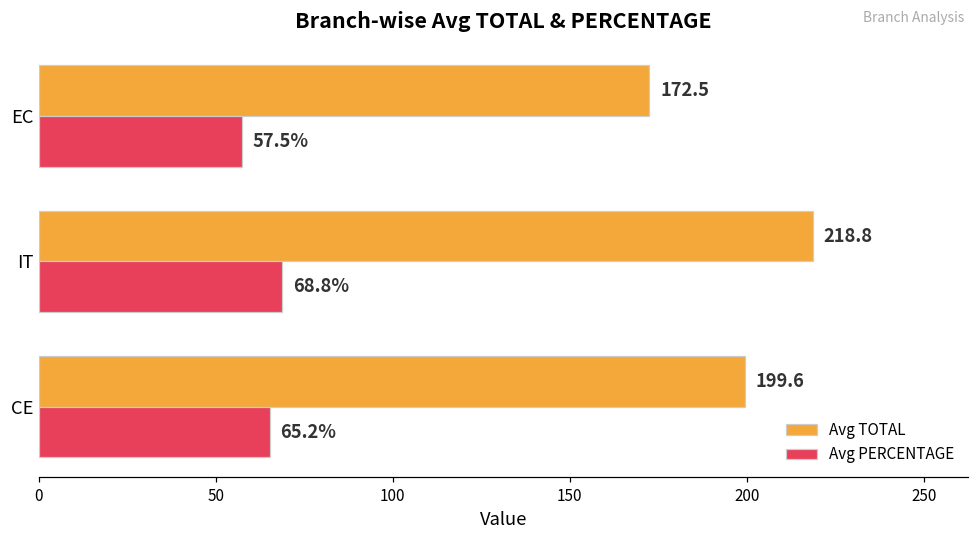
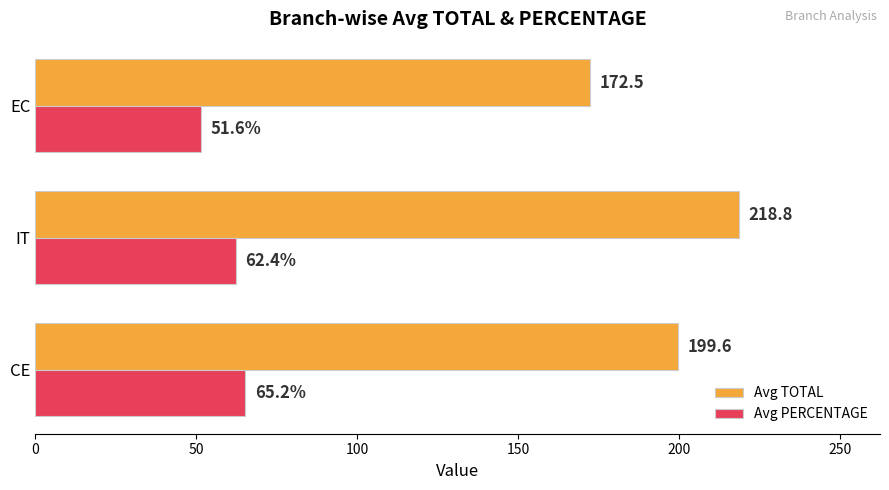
  {
    "Avg TOTAL": {
      "EC": "172.5",
      "IT": "218.8",
      "CE": "199.6"
    },
    "Avg PERCENTAGE": {
-     "EC": "57.5%",
-     "IT": "68.8%",
+     "EC": "51.6%",
+     "IT": "62.4%",
      "CE": "65.2%"
    }
  }
